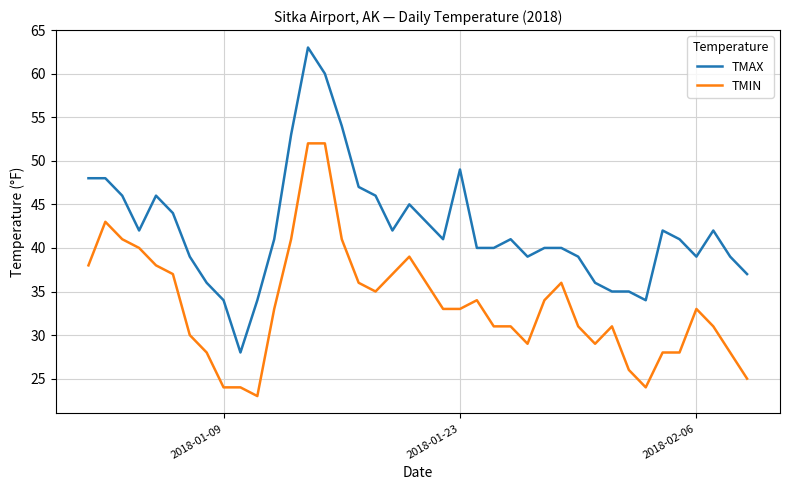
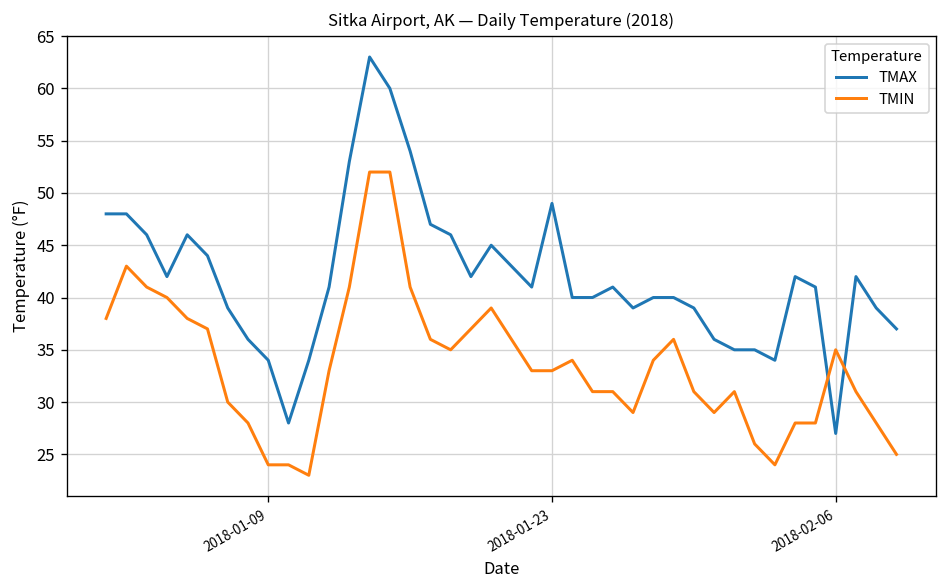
  {
    "TMAX": {
      "2018-01-09": 34,
      "2018-01-23": 49,
-     "2018-02-06": 39
+     "2018-02-06": 27
    },
    "TMIN": {
      "2018-01-09": 24,
      "2018-01-23": 33,
-     "2018-02-06": 33
+     "2018-02-06": 35
    }
  }
